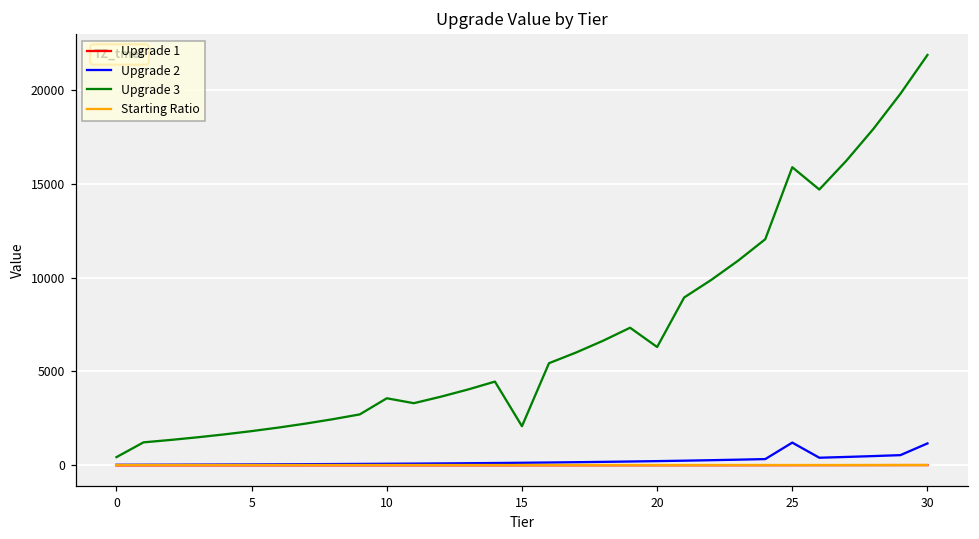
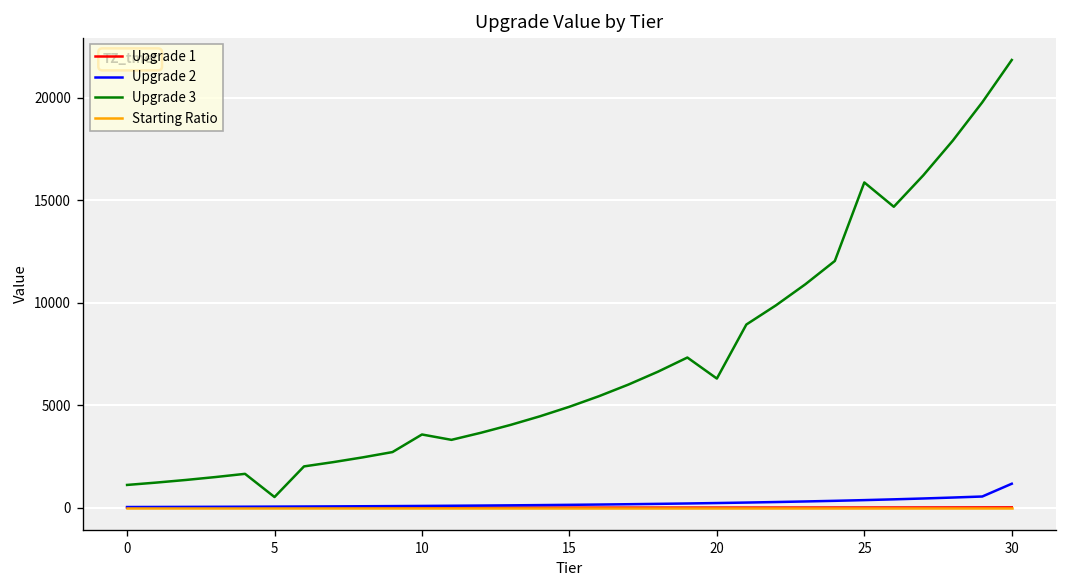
  {
    "Starting Ratio": {
      "20": 0,
      "25": 0,
      "30": 0
    },
    "Upgrade 2": {
      "20": 200,
-     "25": 1200,
+     "25": 400,
      "30": 1200
    },
    "Upgrade 3": {
-     "0": 400,
-     "5": 1800,
+     "0": 1100,
+     "5": 500,
      "10": 3600,
-     "15": 2100,
+     "15": 4900,
      "20": 6300,
      "25": 15900,
      "30": 21800
    }
  }
